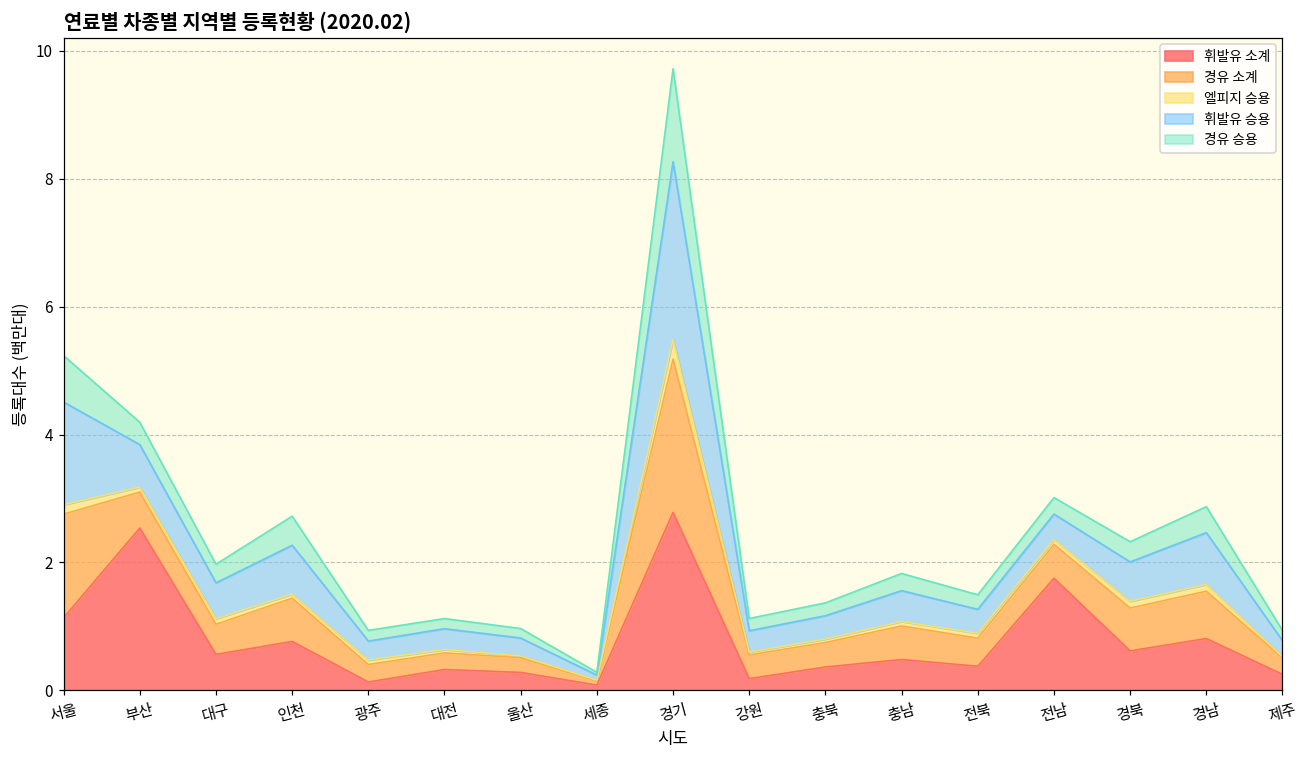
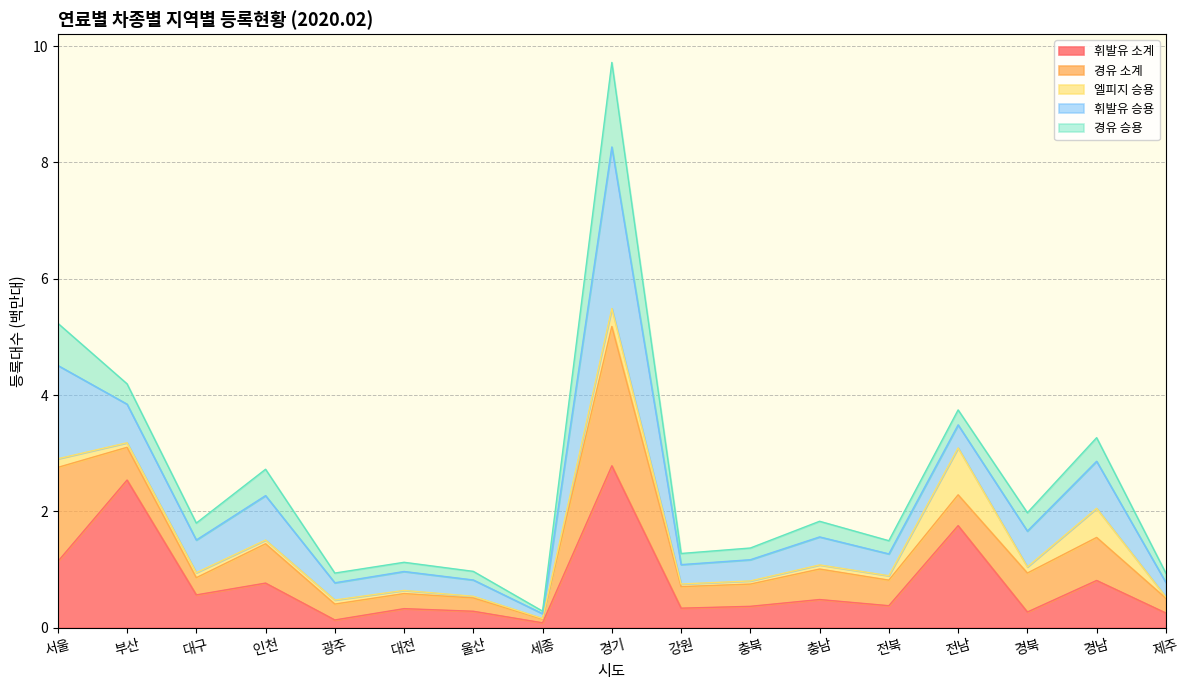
  {
    "휘발유 소계": {
      "서울": 1.1,
      "부산": 2.5,
      "대구": 0.6,
      "인천": 0.8,
      "광주": 0.1,
      "대전": 0.3,
      "울산": 0.3,
      "세종": 0.1,
      "경기": 2.8,
-     "강원": 0.2,
+     "강원": 0.3,
      "충북": 0.4,
      "충남": 0.5,
      "전북": 0.4,
      "전남": 1.8,
-     "경북": 0.6,
+     "경북": 0.3,
      "경남": 0.8,
      "제주": 0.3
    },
    "경유 소계": {
      "서울": 1.6,
      "부산": 0.6,
-     "대구": 0.5,
+     "대구": 0.3,
      "인천": 0.7,
      "광주": 0.3,
      "대전": 0.3,
      "경기": 2.4,
      "강원": 0.4,
      "충북": 0.4,
      "충남": 0.5,
      "전북": 0.4,
      "전남": 0.5,
      "경북": 0.7,
      "경남": 0.7
    },
    "엘피지 승용": {
      "서울": 0.1,
      "부산": 0.1,
      "대구": 0.1,
      "인천": 0.1,
      "광주": 0.1,
      "대전": 0.1,
      "경기": 0.3,
      "강원": 0.0,
      "충북": 0.1,
      "충남": 0.1,
      "전북": 0.1,
-     "전남": 0.1,
+     "전남": 0.8,
      "경북": 0.1,
-     "경남": 0.1
+     "경남": 0.5
    }
  }
